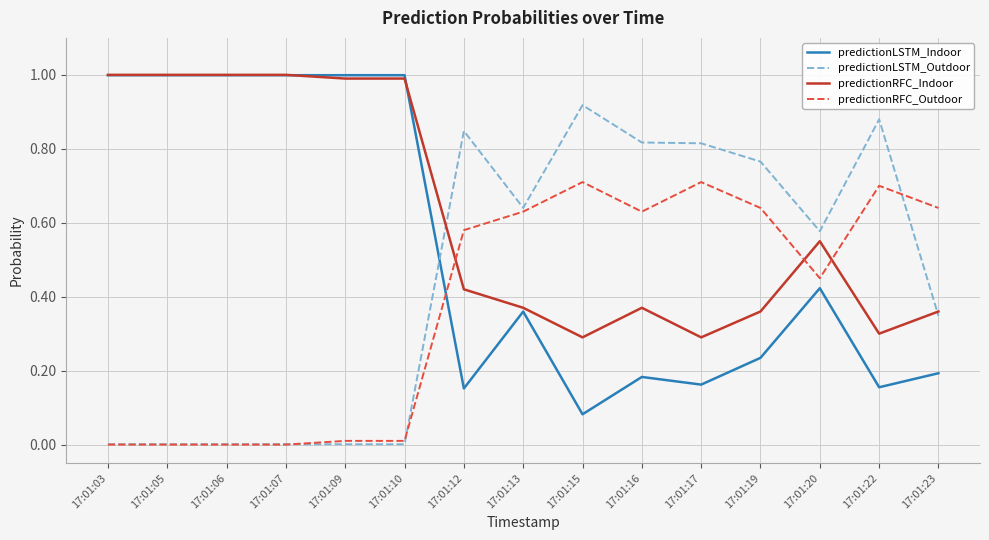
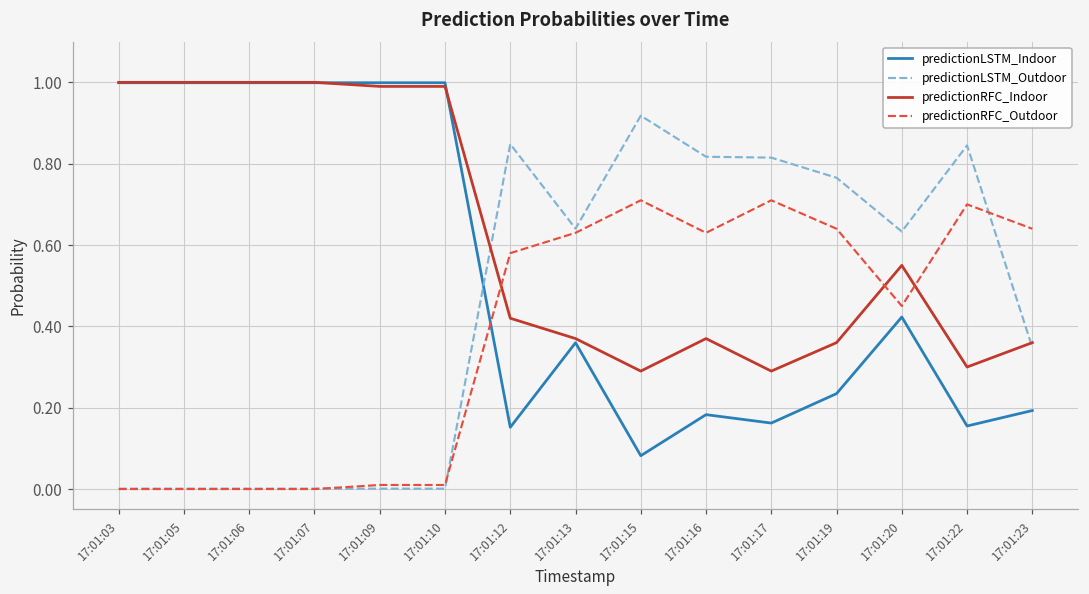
  {
    "predictionLSTM_Indoor": {
      "17:01:09": 1.00,
      "17:01:10": 1.00,
      "17:01:12": 0.15,
      "17:01:13": 0.36,
      "17:01:15": 0.08,
      "17:01:16": 0.18,
      "17:01:17": 0.16,
      "17:01:19": 0.23,
      "17:01:20": 0.42,
      "17:01:22": 0.16,
      "17:01:23": 0.19
    },
    "predictionLSTM_Outdoor": {
      "17:01:09": 0.00,
      "17:01:10": 0.00,
      "17:01:12": 0.85,
      "17:01:13": 0.64,
      "17:01:15": 0.92,
      "17:01:16": 0.82,
      "17:01:17": 0.81,
      "17:01:19": 0.77,
-     "17:01:20": 0.58,
-     "17:01:22": 0.88,
+     "17:01:20": 0.63,
+     "17:01:22": 0.84,
      "17:01:23": 0.35
    }
  }
